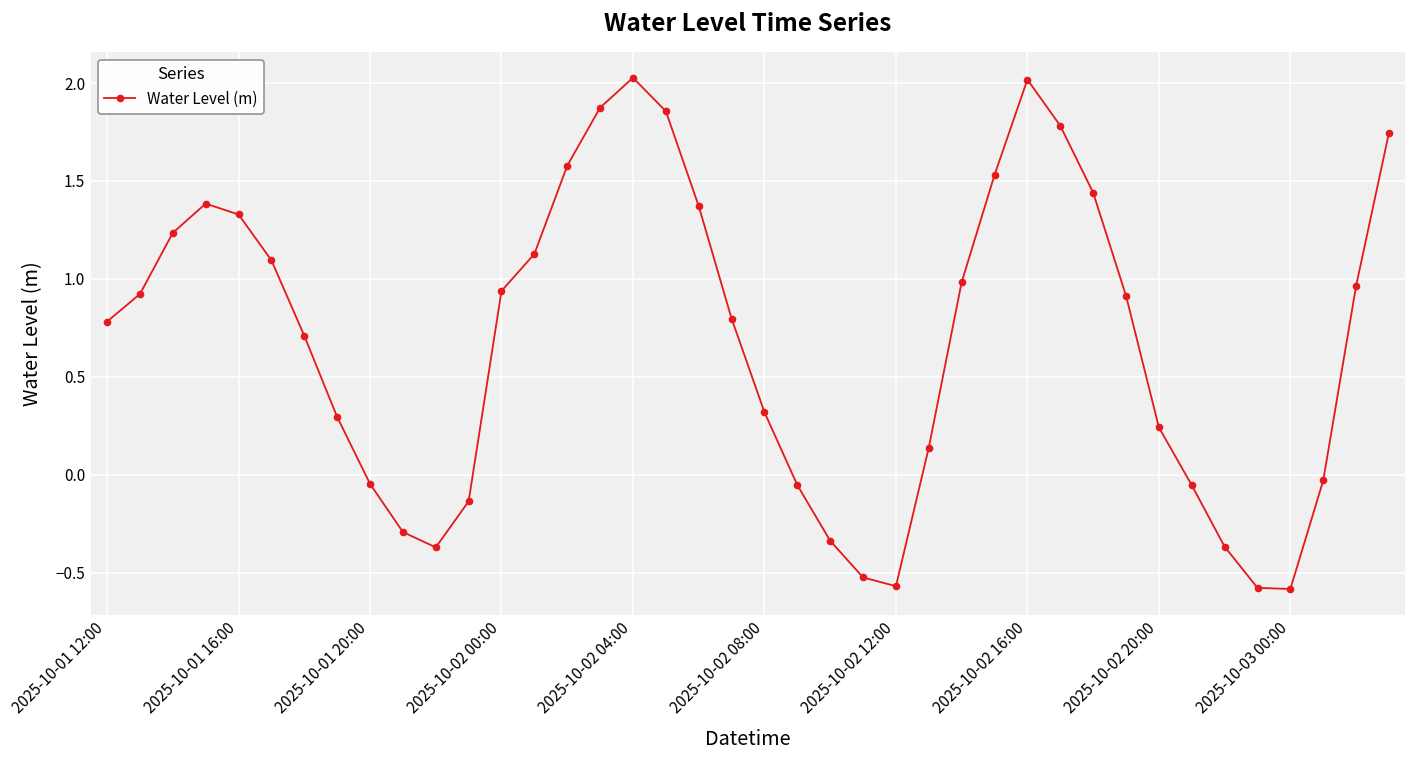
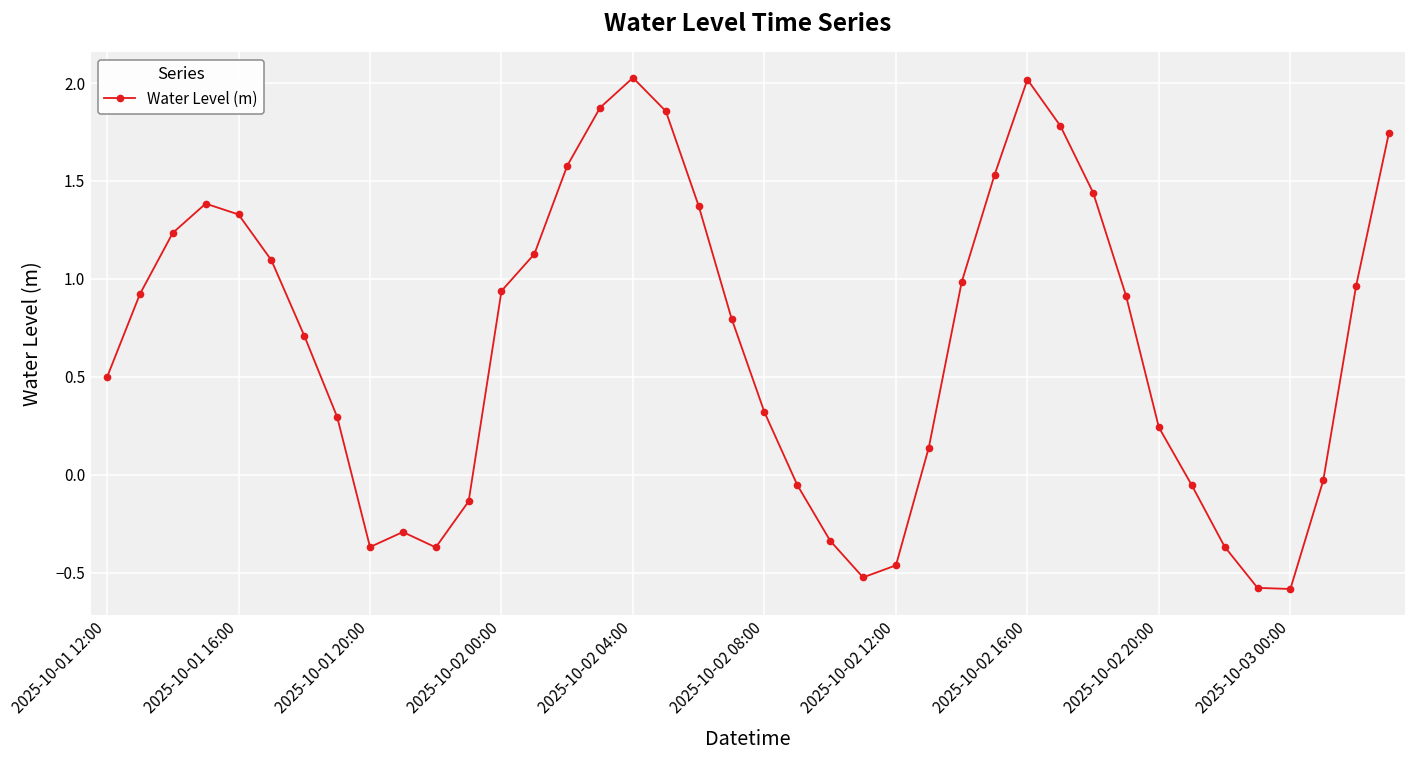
  {
-   "2025-10-01 12:00": 0.78,
+   "2025-10-01 12:00": 0.50,
    "2025-10-01 16:00": 1.33,
-   "2025-10-01 20:00": -0.05,
+   "2025-10-01 20:00": -0.37,
    "2025-10-02 00:00": 0.94,
    "2025-10-02 04:00": 2.03,
    "2025-10-02 08:00": 0.32,
-   "2025-10-02 12:00": -0.57,
+   "2025-10-02 12:00": -0.46,
    "2025-10-02 16:00": 2.02,
    "2025-10-02 20:00": 0.24,
    "2025-10-03 00:00": -0.58
  }
